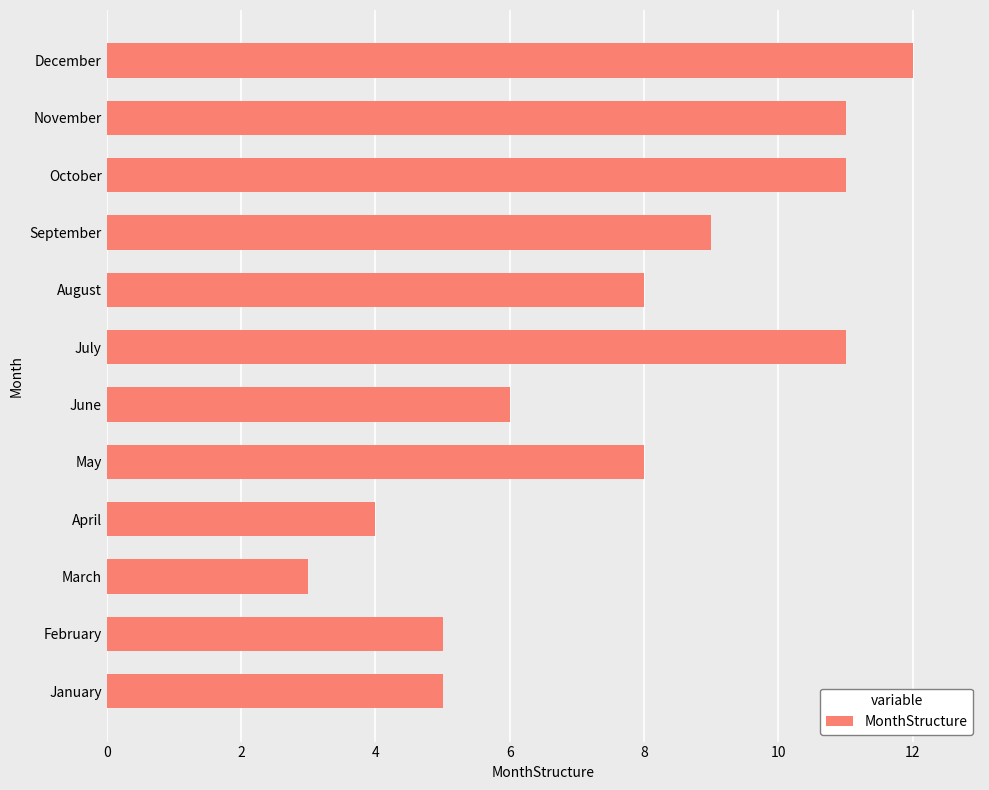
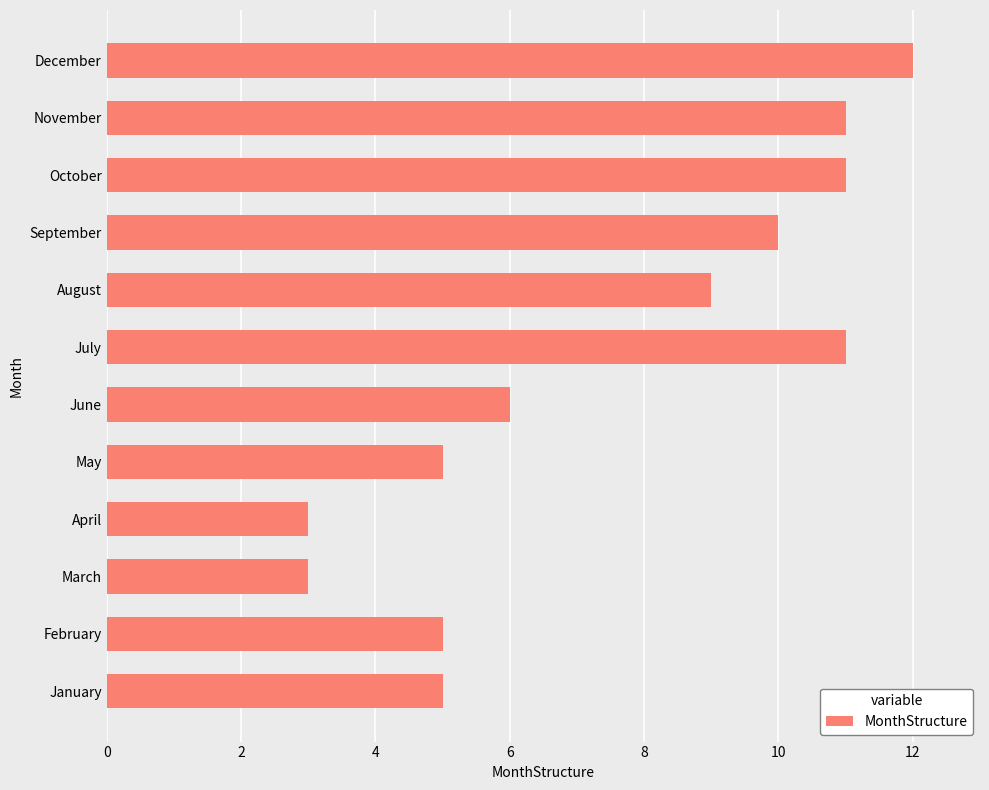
  {
    "December": 12,
    "November": 11,
    "October": 11,
-   "September": 9,
-   "August": 8,
+   "September": 10,
+   "August": 9,
    "July": 11,
    "June": 6,
-   "May": 8,
-   "April": 4,
+   "May": 5,
+   "April": 3,
    "March": 3,
    "February": 5,
    "January": 5
  }
